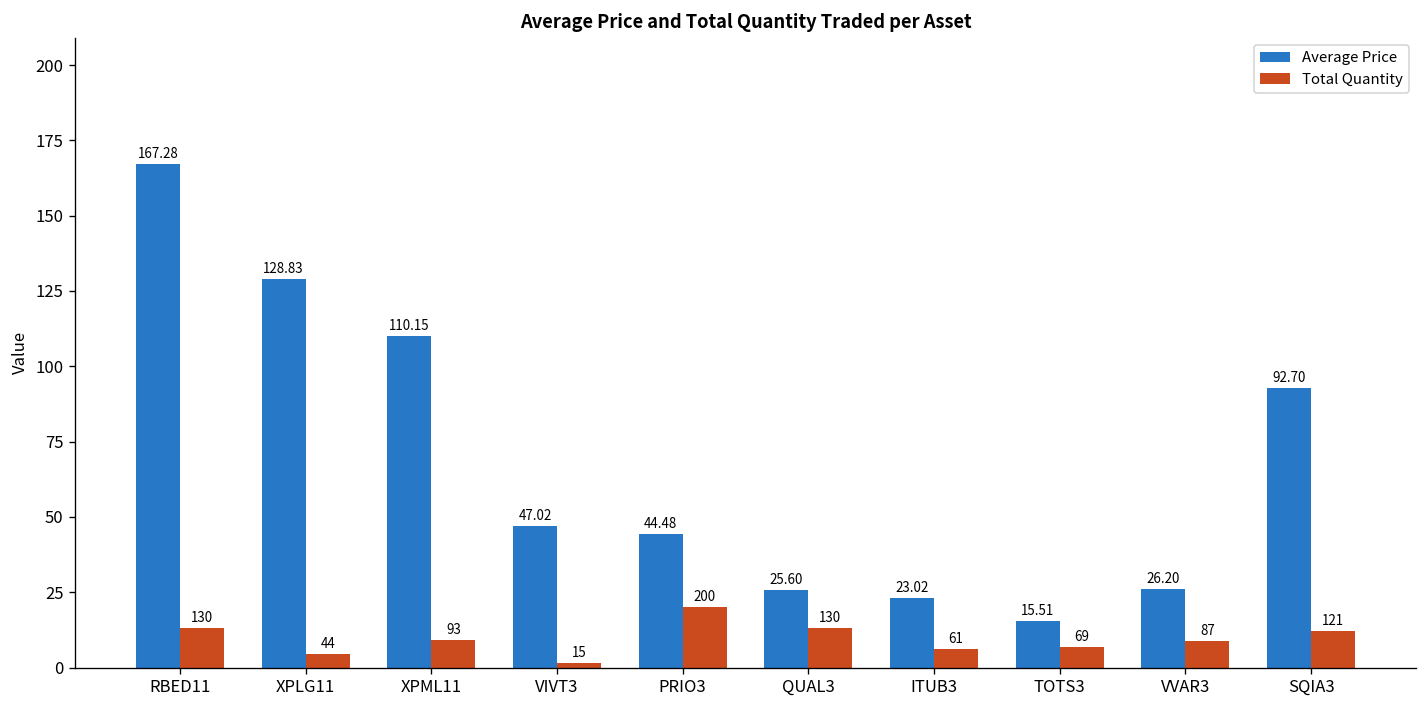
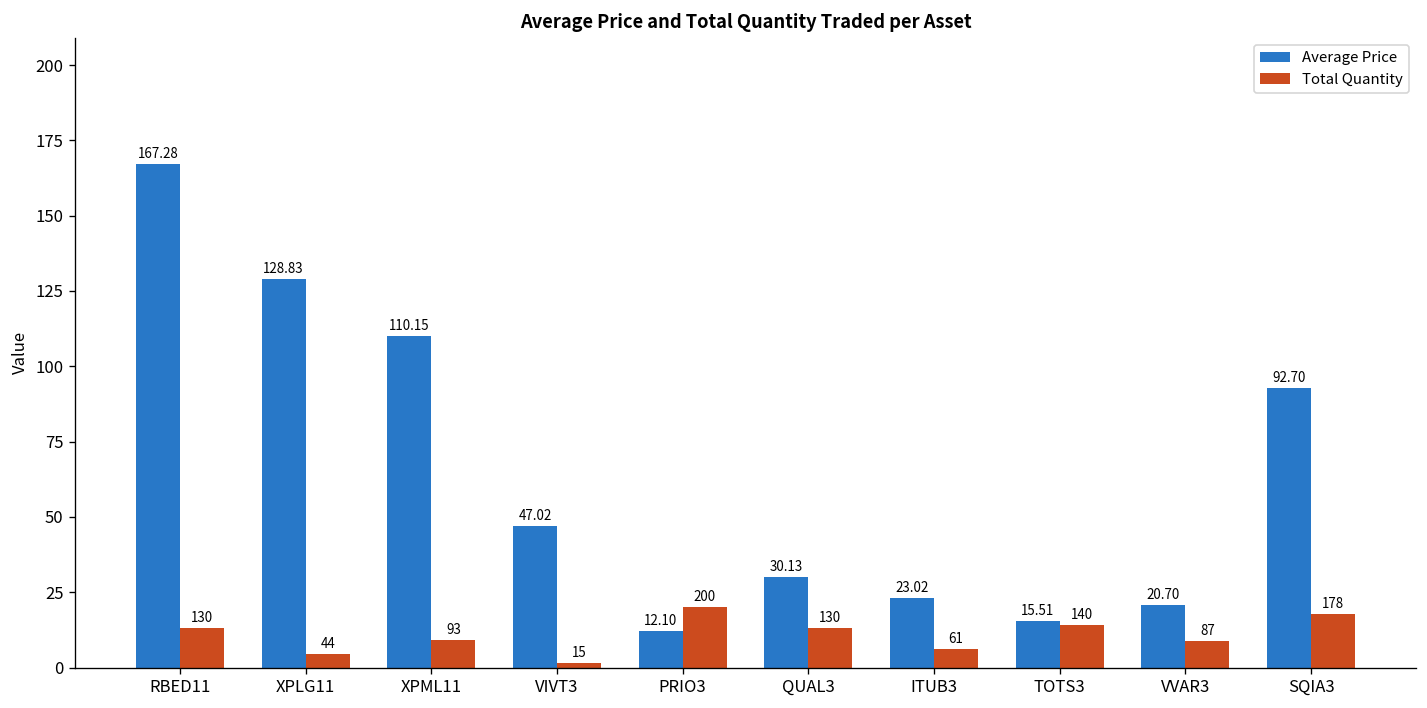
  {
    "Average Price": {
      "RBED11": 167.28,
      "XPLG11": 128.83,
      "XPML11": 110.15,
      "VIVT3": 47.02,
-     "PRIO3": 44.48,
-     "QUAL3": 25.60,
+     "PRIO3": 12.10,
+     "QUAL3": 30.13,
      "ITUB3": 23.02,
      "TOTS3": 15.51,
-     "VVAR3": 26.20,
+     "VVAR3": 20.70,
      "SQIA3": 92.70
    },
    "Total Quantity": {
-     "TOTS3": 69,
-     "SQIA3": 121
+     "TOTS3": 140,
+     "SQIA3": 178
    }
  }
